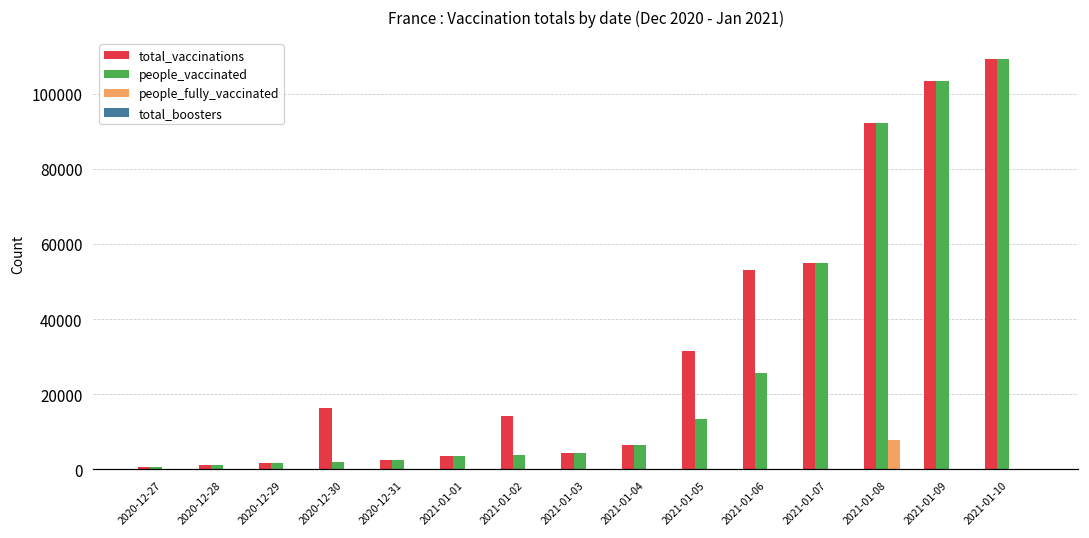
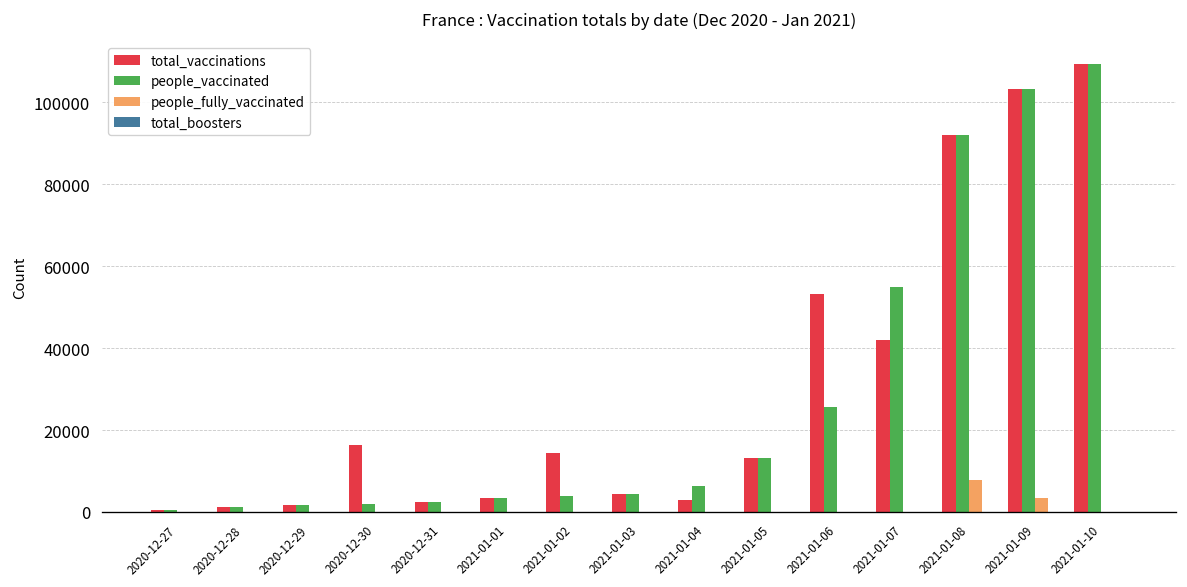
  {
    "total_vaccinations": {
      "2020-12-28": 1000,
      "2020-12-29": 2000,
      "2020-12-30": 16000,
      "2020-12-31": 2000,
      "2021-01-01": 4000,
      "2021-01-02": 14000,
      "2021-01-03": 4000,
-     "2021-01-04": 6000,
-     "2021-01-05": 32000,
+     "2021-01-04": 3000,
+     "2021-01-05": 13000,
      "2021-01-06": 53000,
-     "2021-01-07": 55000,
+     "2021-01-07": 42000,
      "2021-01-08": 92000,
      "2021-01-09": 103000,
      "2021-01-10": 109000
    },
    "people_vaccinated": {
      "2020-12-28": 1000,
      "2020-12-29": 2000,
      "2020-12-30": 2000,
      "2020-12-31": 2000,
      "2021-01-01": 4000,
      "2021-01-02": 4000,
      "2021-01-03": 4000,
      "2021-01-04": 6000,
      "2021-01-05": 13000,
      "2021-01-06": 26000,
      "2021-01-07": 55000,
      "2021-01-08": 92000,
      "2021-01-09": 103000,
      "2021-01-10": 109000
    },
    "people_fully_vaccinated": {
      "2020-12-27": 0,
      "2020-12-28": 0,
      "2020-12-29": 0,
      "2020-12-30": 0,
      "2020-12-31": 0,
      "2021-01-01": 0,
      "2021-01-08": 8000,
-     "2021-01-09": 0
+     "2021-01-09": 4000
    },
    "total_boosters": {
      "2020-12-27": 0,
      "2020-12-28": 0,
      "2020-12-29": 0,
      "2020-12-30": 0,
      "2020-12-31": 0,
      "2021-01-01": 0,
      "2021-01-02": 0,
      "2021-01-03": 0,
      "2021-01-04": 0,
      "2021-01-05": 0,
      "2021-01-06": 0,
      "2021-01-07": 0,
      "2021-01-08": 0,
      "2021-01-09": 0,
      "2021-01-10": 0
    }
  }
